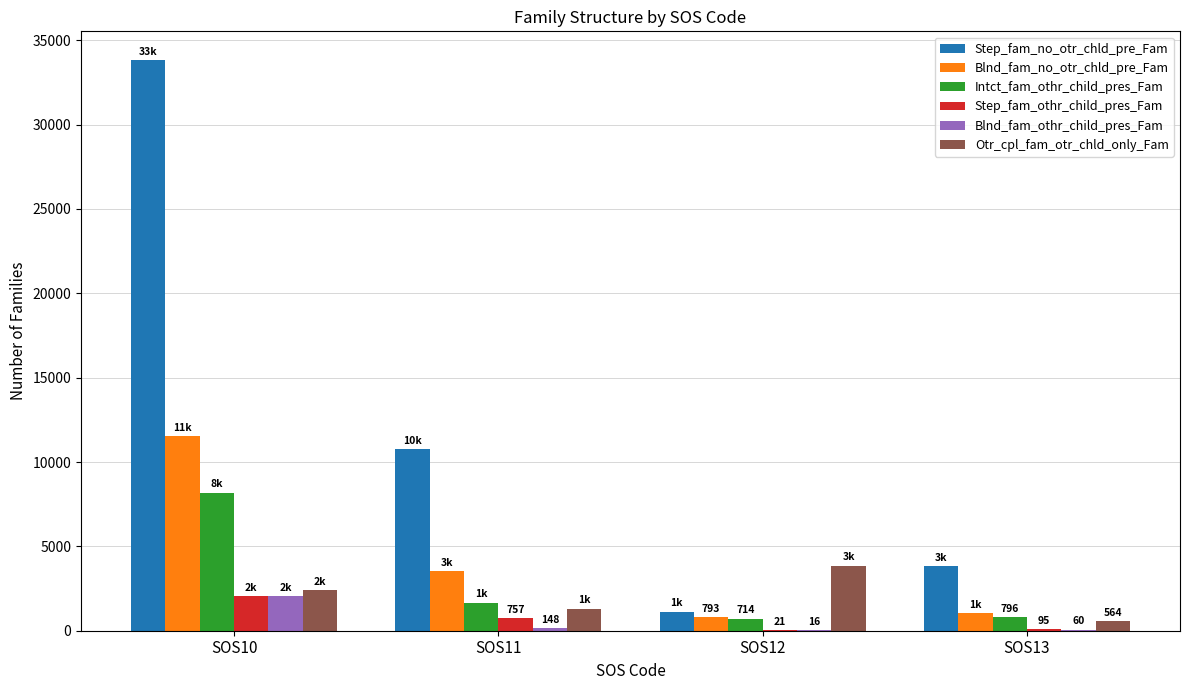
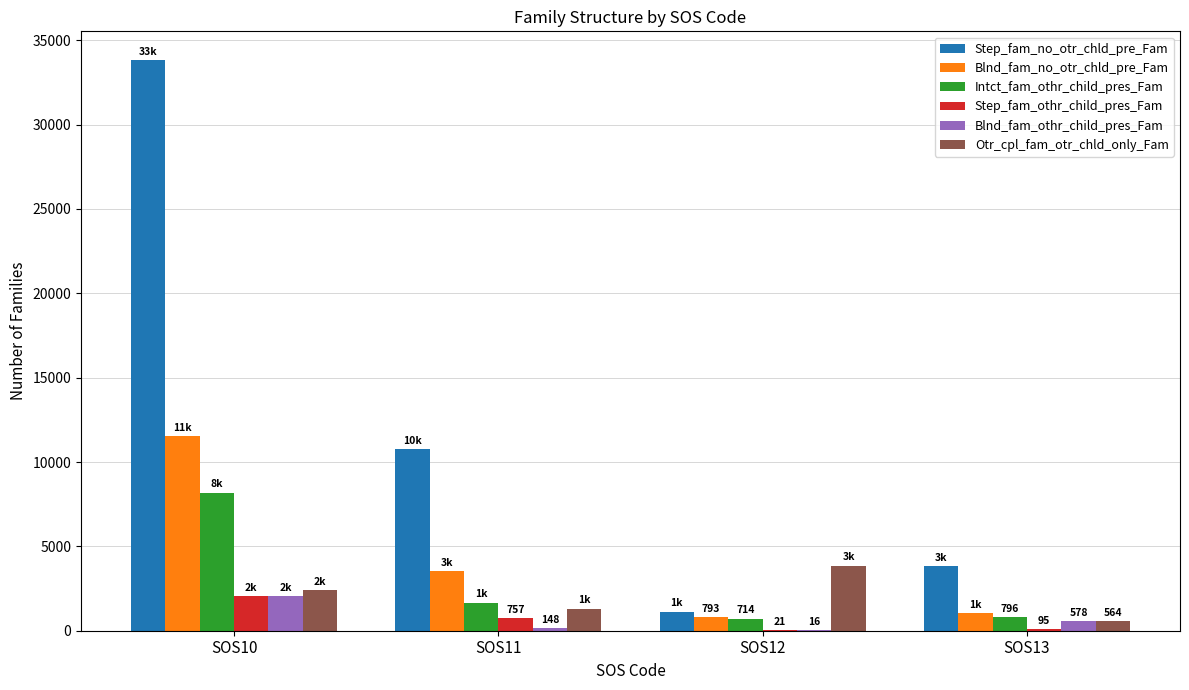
  {
    "Step_fam_no_otr_chld_pre_Fam": {
      "SOS12": "1k"
    },
    "Blnd_fam_no_otr_chld_pre_Fam": {
      "SOS12": "793",
      "SOS13": "1k"
    },
    "Intct_fam_othr_child_pres_Fam": {
      "SOS10": "8k",
      "SOS12": "714",
      "SOS13": "796"
    },
    "Step_fam_othr_child_pres_Fam": {
      "SOS10": "2k",
      "SOS11": "757",
      "SOS12": "21",
      "SOS13": "95"
    },
    "Blnd_fam_othr_child_pres_Fam": {
      "SOS10": "2k",
      "SOS11": "148",
      "SOS12": "16",
-     "SOS13": "60"
+     "SOS13": "578"
    },
    "Otr_cpl_fam_otr_chld_only_Fam": {
      "SOS10": "2k",
      "SOS11": "1k",
      "SOS13": "564"
    }
  }
